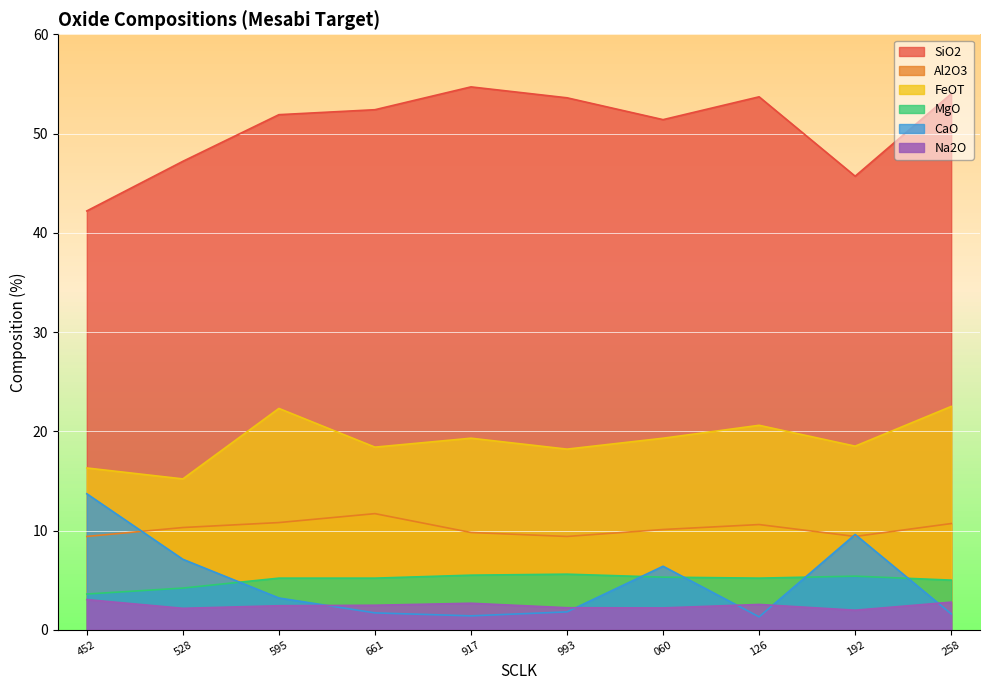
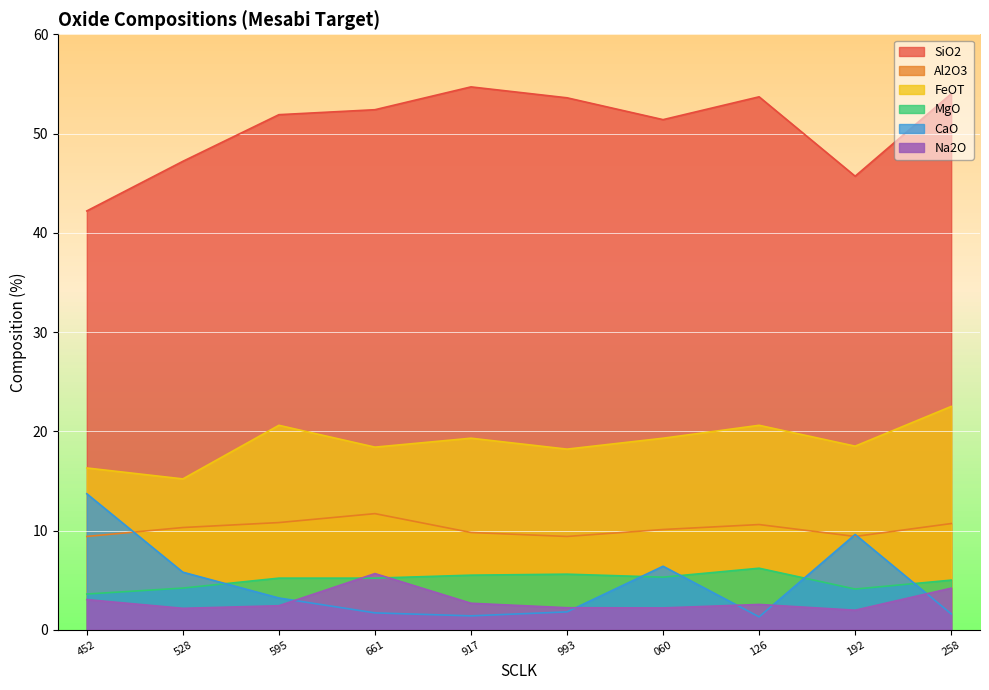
  {
    "FeOT": {
      "452": 16,
      "528": 15,
-     "595": 22,
+     "595": 21,
      "661": 18,
      "917": 19,
      "993": 18,
      "060": 19,
      "126": 21,
      "192": 19,
      "258": 23
    },
    "MgO": {
      "452": 4,
      "528": 4,
      "595": 5,
      "661": 5,
      "917": 6,
      "993": 6,
      "060": 5,
-     "126": 5,
-     "192": 5,
+     "126": 6,
+     "192": 4,
      "258": 5
    },
    "CaO": {
      "452": 14,
-     "528": 7,
+     "528": 6,
      "595": 3,
      "661": 2,
      "917": 1,
      "993": 2,
      "060": 6,
      "126": 1,
      "258": 2
    },
    "Na2O": {
      "452": 3,
      "528": 2,
      "595": 2,
-     "661": 2,
+     "661": 6,
      "917": 3,
      "993": 2,
      "060": 2,
      "126": 3,
      "192": 2,
-     "258": 3
+     "258": 4
    }
  }
